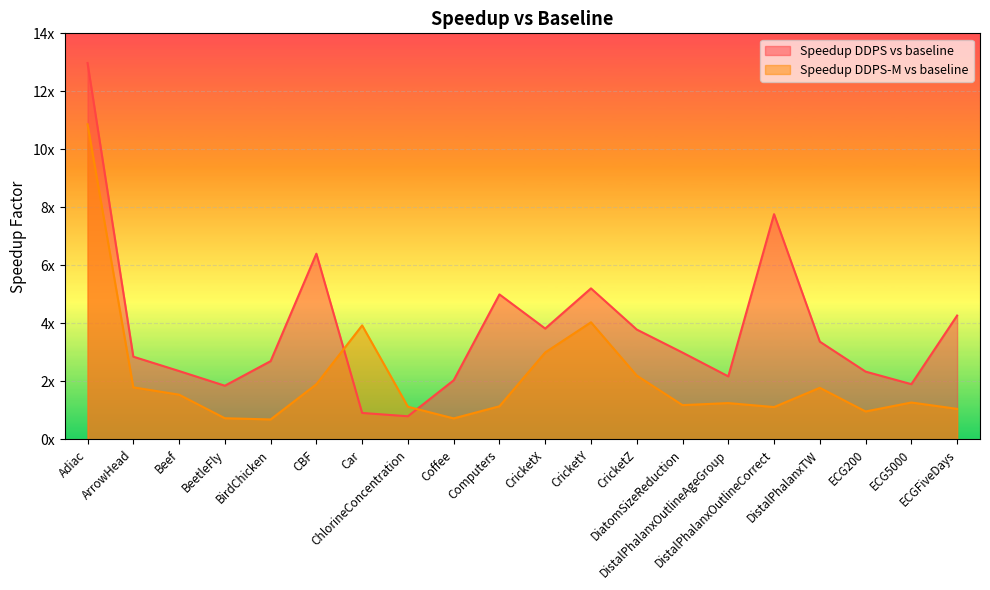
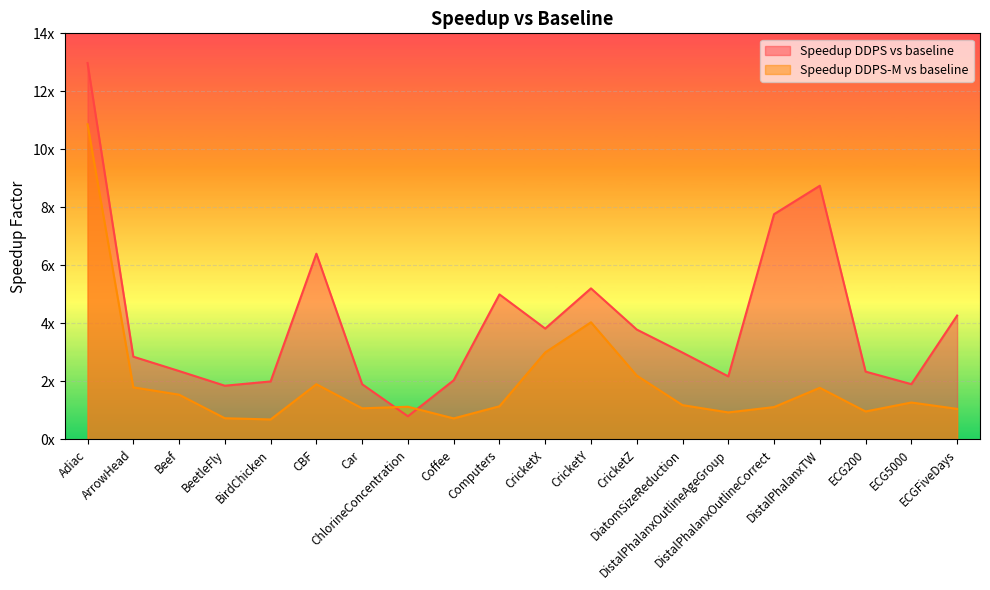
  {
    "Speedup DDPS vs baseline": {
      "Adiac": "13.0x",
      "ArrowHead": "2.9x",
      "Beef": "2.4x",
      "BeetleFly": "1.9x",
-     "BirdChicken": "2.7x",
+     "BirdChicken": "2.0x",
      "CBF": "6.4x",
-     "Car": "0.9x",
+     "Car": "1.9x",
      "ChlorineConcentration": "0.8x",
      "Coffee": "2.0x",
      "Computers": "5.0x",
      "CricketX": "3.8x",
      "CricketY": "5.2x",
      "CricketZ": "3.8x",
      "DiatomSizeReduction": "3.0x",
      "DistalPhalanxOutlineAgeGroup": "2.2x",
      "DistalPhalanxOutlineCorrect": "7.8x",
-     "DistalPhalanxTW": "3.4x",
+     "DistalPhalanxTW": "8.7x",
      "ECG200": "2.3x",
      "ECG5000": "1.9x",
      "ECGFiveDays": "4.3x"
    },
    "Speedup DDPS-M vs baseline": {
      "Adiac": "10.9x",
      "ArrowHead": "1.8x",
      "Beef": "1.5x",
      "BeetleFly": "0.7x",
      "BirdChicken": "0.7x",
      "CBF": "1.9x",
-     "Car": "3.9x",
+     "Car": "1.1x",
      "ChlorineConcentration": "1.1x",
      "Coffee": "0.7x",
      "Computers": "1.1x",
      "CricketX": "3.0x",
      "CricketY": "4.0x",
      "CricketZ": "2.2x",
      "DiatomSizeReduction": "1.2x",
-     "DistalPhalanxOutlineAgeGroup": "1.3x",
+     "DistalPhalanxOutlineAgeGroup": "0.9x",
      "DistalPhalanxOutlineCorrect": "1.1x",
      "DistalPhalanxTW": "1.8x",
      "ECG200": "1.0x",
      "ECG5000": "1.3x",
      "ECGFiveDays": "1.1x"
    }
  }
